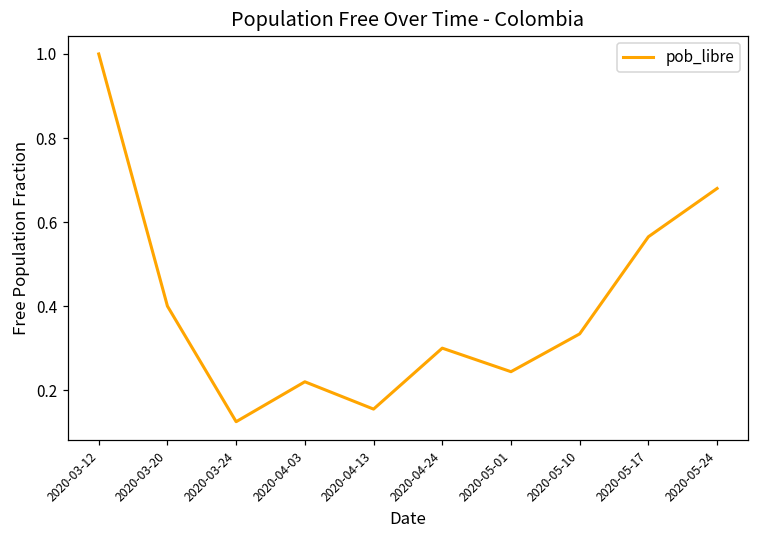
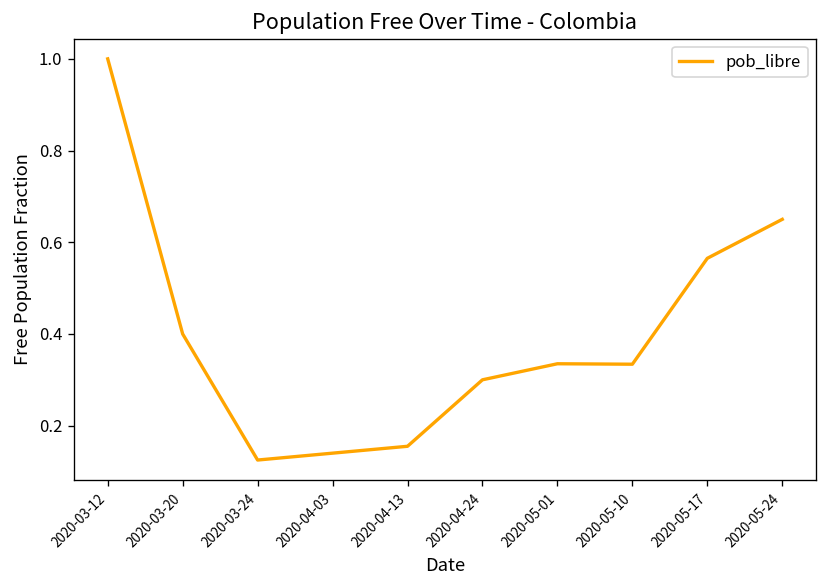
  {
    "2020-03-12": 1.00,
    "2020-03-20": 0.40,
    "2020-03-24": 0.13,
-   "2020-04-03": 0.22,
+   "2020-04-03": 0.14,
    "2020-04-13": 0.16,
    "2020-04-24": 0.30,
-   "2020-05-01": 0.24,
+   "2020-05-01": 0.34,
    "2020-05-10": 0.33,
    "2020-05-17": 0.57,
-   "2020-05-24": 0.68
+   "2020-05-24": 0.65
  }
